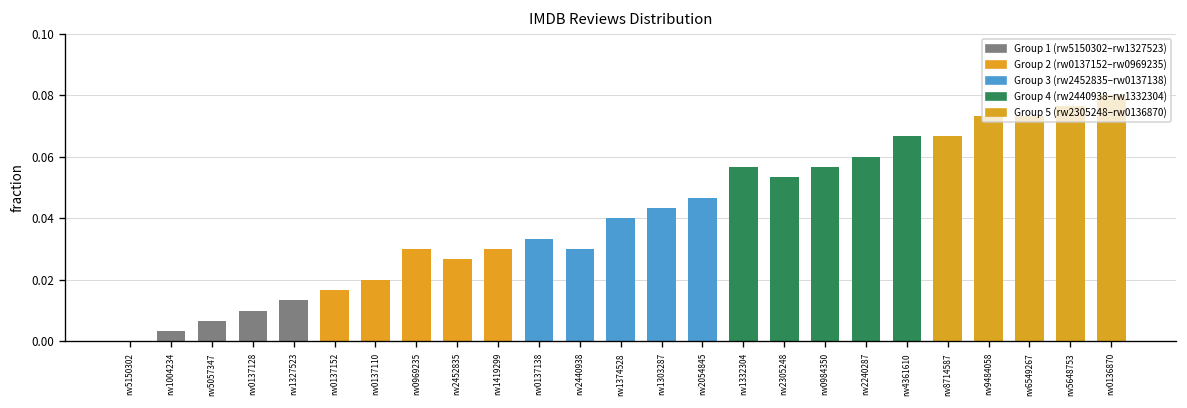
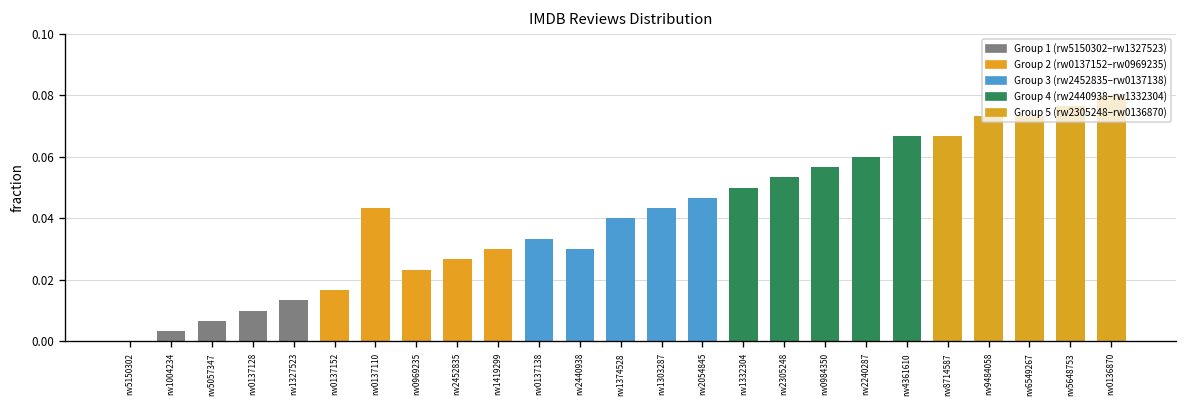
  {
    "rw5150302": 0.000,
    "rw1004234": 0.003,
    "rw5057347": 0.007,
    "rw0137128": 0.010,
    "rw1327523": 0.013,
    "rw0137152": 0.017,
-   "rw0137110": 0.020,
-   "rw0969235": 0.030,
+   "rw0137110": 0.043,
+   "rw0969235": 0.023,
    "rw2452835": 0.027,
    "rw1419299": 0.030,
    "rw0137138": 0.033,
    "rw2440938": 0.030,
    "rw1374528": 0.040,
    "rw1303287": 0.043,
    "rw2054845": 0.047,
-   "rw1332304": 0.057,
+   "rw1332304": 0.050,
    "rw2305248": 0.053,
    "rw0984350": 0.057,
    "rw2240287": 0.060,
    "rw4361610": 0.067,
    "rw8714587": 0.067
  }
